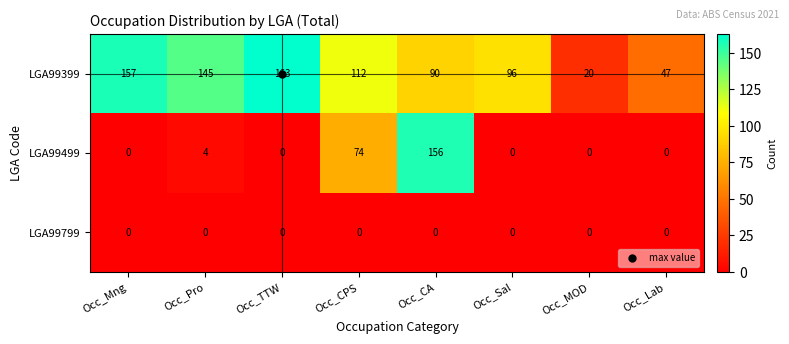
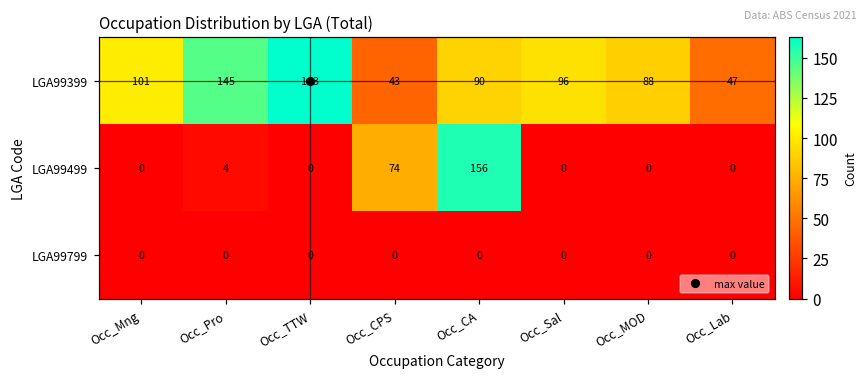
  {
    "LGA99399": {
-     "Occ_Mng": 157,
+     "Occ_Mng": 101,
      "Occ_Pro": 145,
-     "Occ_CPS": 112,
+     "Occ_CPS": 43,
      "Occ_CA": 90,
      "Occ_Sal": 96,
-     "Occ_MOD": 20,
+     "Occ_MOD": 88,
      "Occ_Lab": 47
    },
    "LGA99499": {
      "Occ_Mng": 0,
      "Occ_Pro": 4,
      "Occ_TTW": 0,
      "Occ_CPS": 74,
      "Occ_CA": 156,
      "Occ_Sal": 0,
      "Occ_MOD": 0,
      "Occ_Lab": 0
    },
    "LGA99799": {
      "Occ_Mng": 0,
      "Occ_Pro": 0,
      "Occ_TTW": 0,
      "Occ_CPS": 0,
      "Occ_CA": 0,
      "Occ_Sal": 0,
      "Occ_MOD": 0,
      "Occ_Lab": 0
    }
  }
